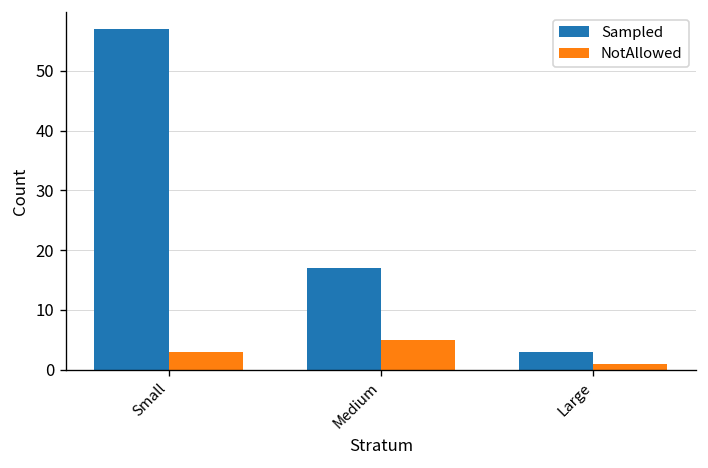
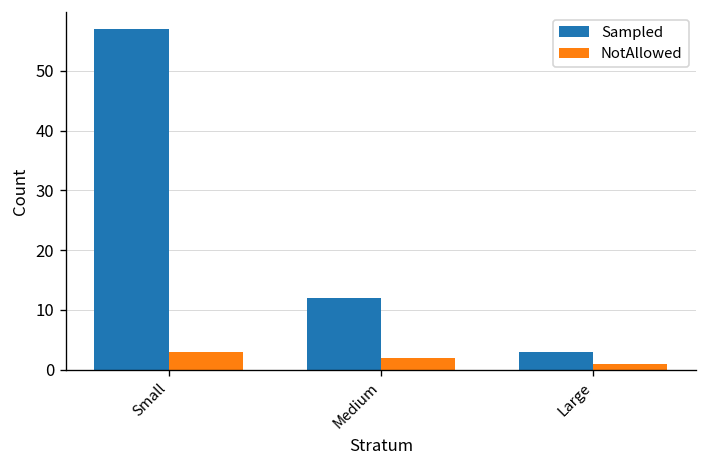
  {
    "Sampled": {
      "Small": 57,
-     "Medium": 17,
+     "Medium": 12,
      "Large": 3
    },
    "NotAllowed": {
      "Small": 3,
-     "Medium": 5,
+     "Medium": 2,
      "Large": 1
    }
  }
